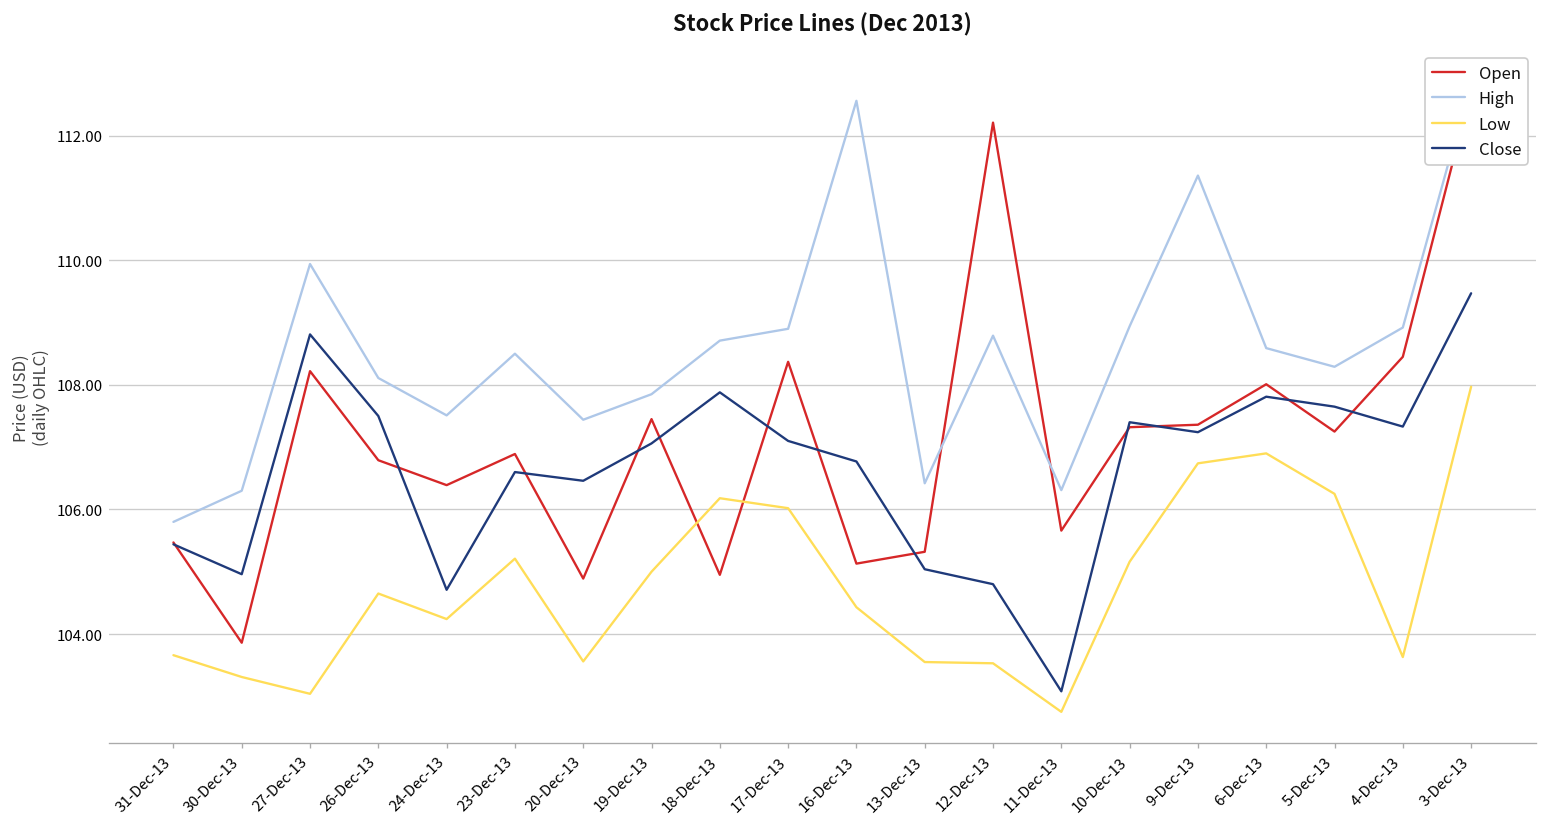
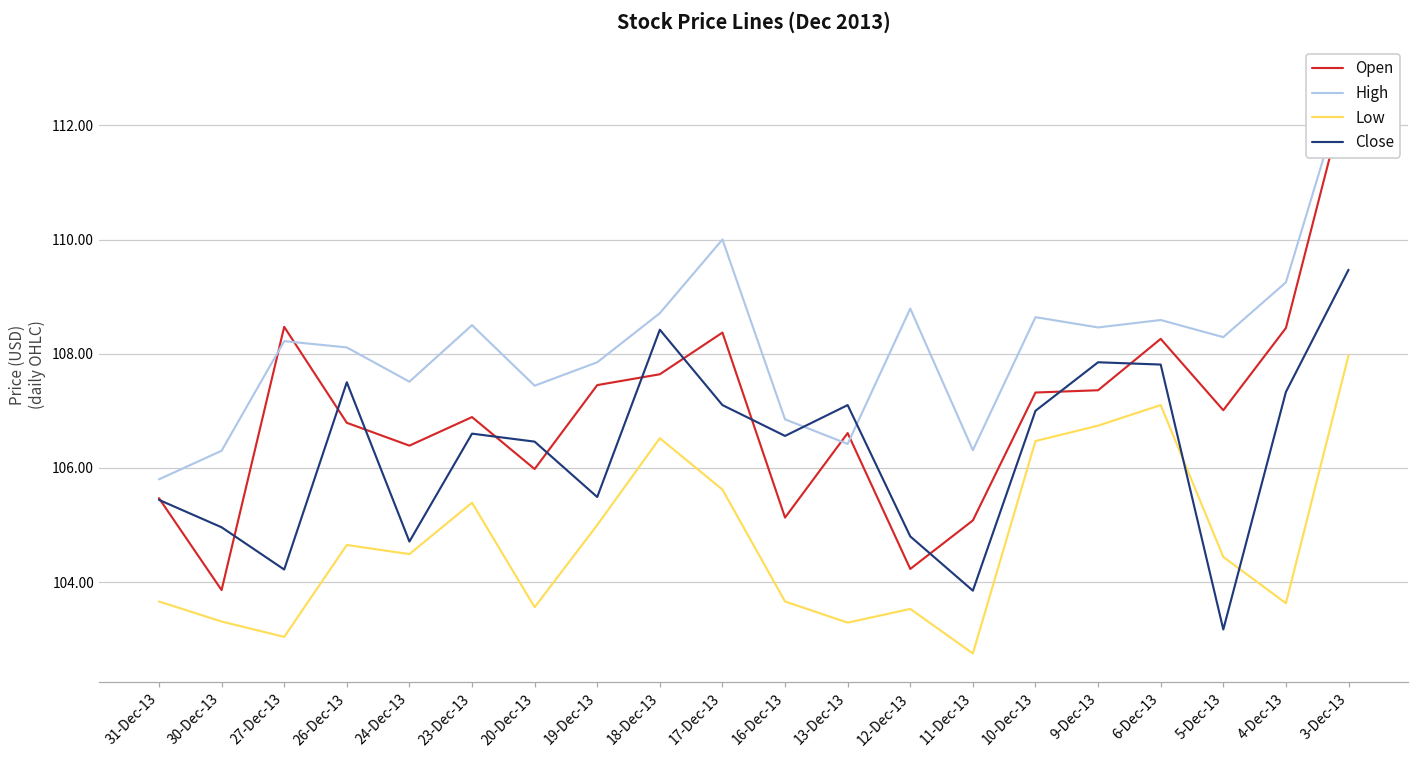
  {
    "Open": {
      "30-Dec-13": 103.9,
-     "27-Dec-13": 108.2,
+     "27-Dec-13": 108.5,
      "26-Dec-13": 106.8,
      "24-Dec-13": 106.4,
      "23-Dec-13": 106.9,
-     "20-Dec-13": 104.9,
+     "20-Dec-13": 106.0,
      "19-Dec-13": 107.5,
-     "18-Dec-13": 105.0,
+     "18-Dec-13": 107.6,
      "17-Dec-13": 108.4,
      "16-Dec-13": 105.1,
-     "13-Dec-13": 105.3,
-     "12-Dec-13": 112.2,
-     "11-Dec-13": 105.7,
+     "13-Dec-13": 106.6,
+     "12-Dec-13": 104.2,
+     "11-Dec-13": 105.1,
      "10-Dec-13": 107.3,
      "9-Dec-13": 107.4,
-     "6-Dec-13": 108.0,
-     "5-Dec-13": 107.3,
+     "6-Dec-13": 108.3,
+     "5-Dec-13": 107.0,
      "4-Dec-13": 108.5
    },
    "High": {
      "31-Dec-13": 105.8,
      "30-Dec-13": 106.3,
-     "27-Dec-13": 109.9,
+     "27-Dec-13": 108.2,
      "26-Dec-13": 108.1,
      "24-Dec-13": 107.5,
      "23-Dec-13": 108.5,
      "20-Dec-13": 107.4,
      "19-Dec-13": 107.9,
      "18-Dec-13": 108.7,
-     "17-Dec-13": 108.9,
-     "16-Dec-13": 112.6,
+     "17-Dec-13": 110.0,
+     "16-Dec-13": 106.9,
      "13-Dec-13": 106.4,
      "12-Dec-13": 108.8,
      "11-Dec-13": 106.3,
-     "10-Dec-13": 108.9,
-     "9-Dec-13": 111.4,
+     "10-Dec-13": 108.6,
+     "9-Dec-13": 108.5,
      "6-Dec-13": 108.6,
      "5-Dec-13": 108.3,
-     "4-Dec-13": 108.9
+     "4-Dec-13": 109.3
    },
    "Low": {
      "31-Dec-13": 103.7,
      "30-Dec-13": 103.3,
      "27-Dec-13": 103.0,
      "26-Dec-13": 104.7,
-     "24-Dec-13": 104.2,
-     "23-Dec-13": 105.2,
+     "24-Dec-13": 104.5,
+     "23-Dec-13": 105.4,
      "20-Dec-13": 103.6,
      "19-Dec-13": 105.0,
-     "18-Dec-13": 106.2,
-     "17-Dec-13": 106.0,
-     "16-Dec-13": 104.4,
-     "13-Dec-13": 103.6,
+     "18-Dec-13": 106.5,
+     "17-Dec-13": 105.6,
+     "16-Dec-13": 103.7,
+     "13-Dec-13": 103.3,
      "12-Dec-13": 103.5,
      "11-Dec-13": 102.8,
-     "10-Dec-13": 105.2,
+     "10-Dec-13": 106.5,
      "9-Dec-13": 106.7,
-     "6-Dec-13": 106.9,
-     "5-Dec-13": 106.3,
+     "6-Dec-13": 107.1,
+     "5-Dec-13": 104.4,
      "4-Dec-13": 103.6,
      "3-Dec-13": 108.0
    },
    "Close": {
      "30-Dec-13": 105.0,
-     "27-Dec-13": 108.8,
+     "27-Dec-13": 104.2,
      "26-Dec-13": 107.5,
      "24-Dec-13": 104.7,
      "23-Dec-13": 106.6,
      "20-Dec-13": 106.5,
-     "19-Dec-13": 107.1,
-     "18-Dec-13": 107.9,
+     "19-Dec-13": 105.5,
+     "18-Dec-13": 108.4,
      "17-Dec-13": 107.1,
-     "16-Dec-13": 106.8,
-     "13-Dec-13": 105.0,
+     "16-Dec-13": 106.6,
+     "13-Dec-13": 107.1,
      "12-Dec-13": 104.8,
-     "11-Dec-13": 103.1,
-     "10-Dec-13": 107.4,
-     "9-Dec-13": 107.2,
+     "11-Dec-13": 103.9,
+     "10-Dec-13": 107.0,
+     "9-Dec-13": 107.9,
      "6-Dec-13": 107.8,
-     "5-Dec-13": 107.7,
+     "5-Dec-13": 103.2,
      "4-Dec-13": 107.3,
      "3-Dec-13": 109.5
    }
  }
